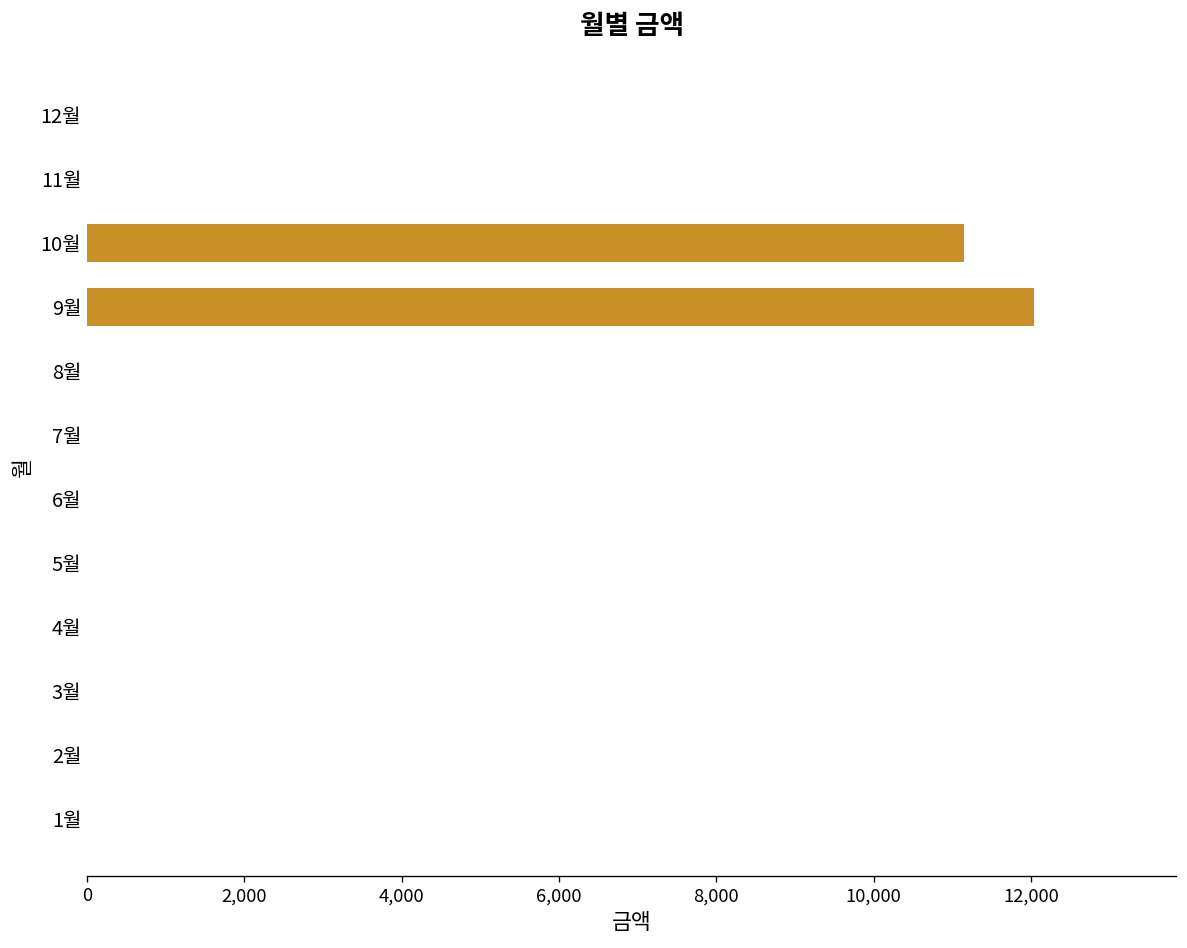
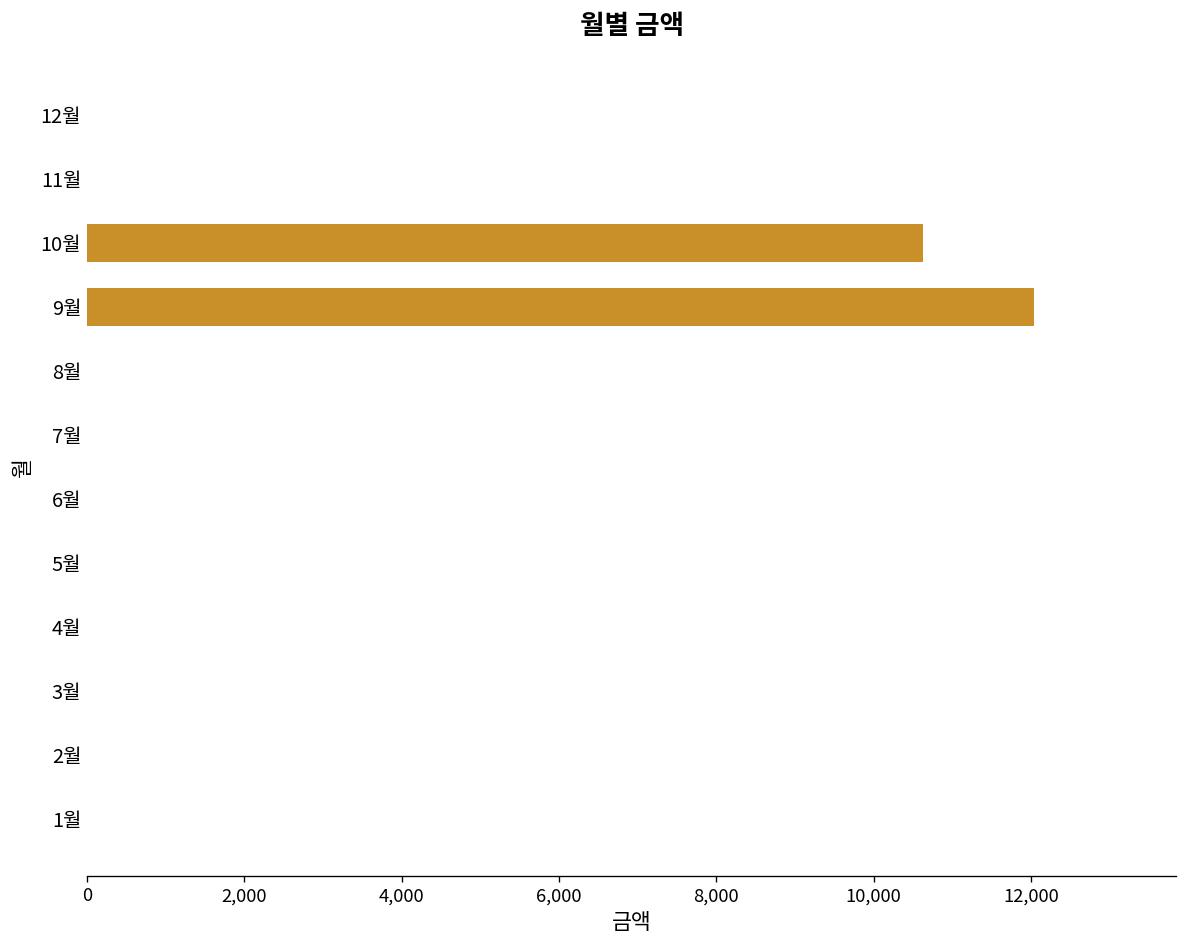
  {
    "12월": "0",
    "11월": "0",
-   "10월": "11,200",
+   "10월": "10,600",
    "9월": "12,000",
    "8월": "0",
    "7월": "0",
    "6월": "0",
    "5월": "0",
    "4월": "0",
    "3월": "0",
    "2월": "0",
    "1월": "0"
  }
